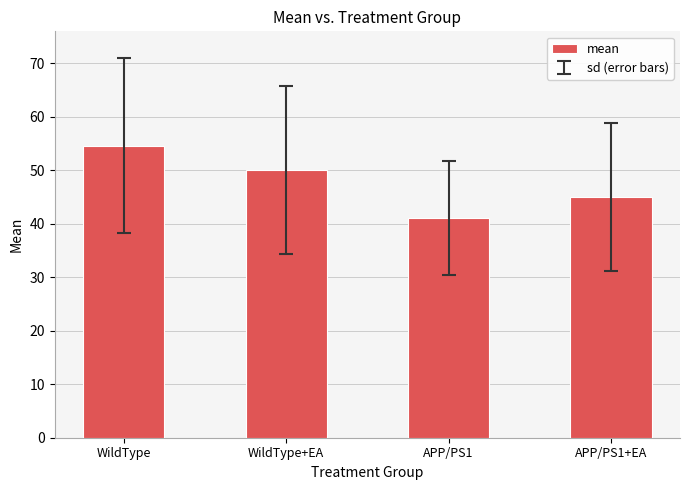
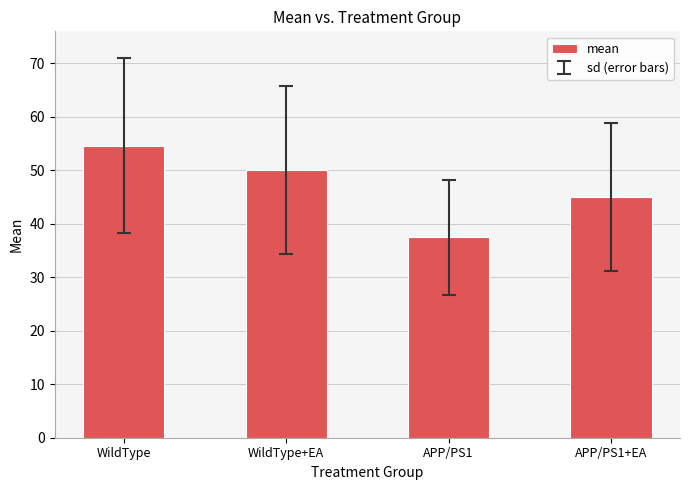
  {
    "mean": {
      "WildType": 55,
      "WildType+EA": 50,
-     "APP/PS1": 41,
+     "APP/PS1": 37,
      "APP/PS1+EA": 45
    }
  }
